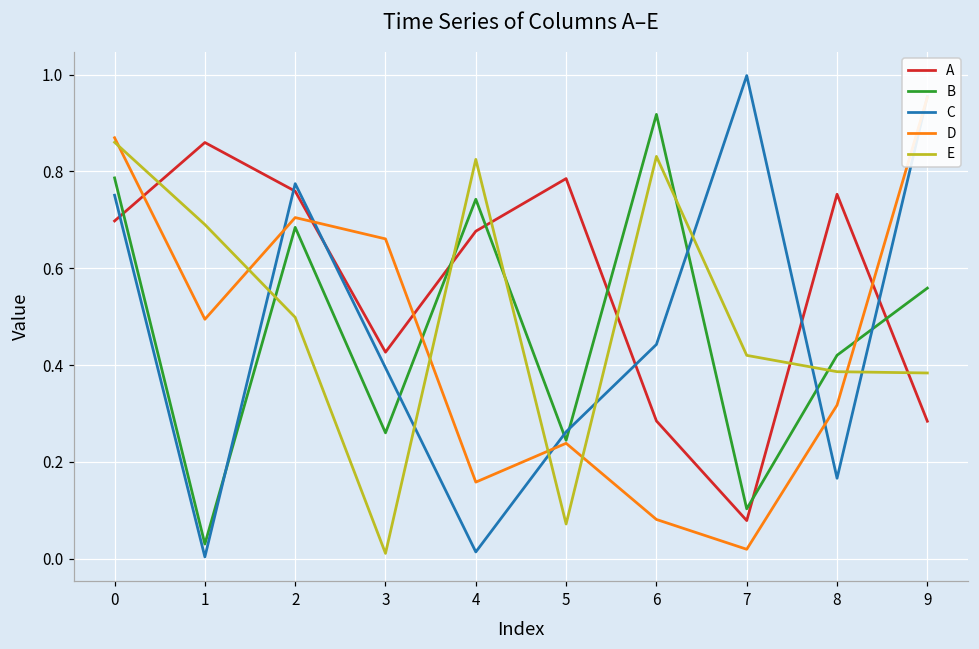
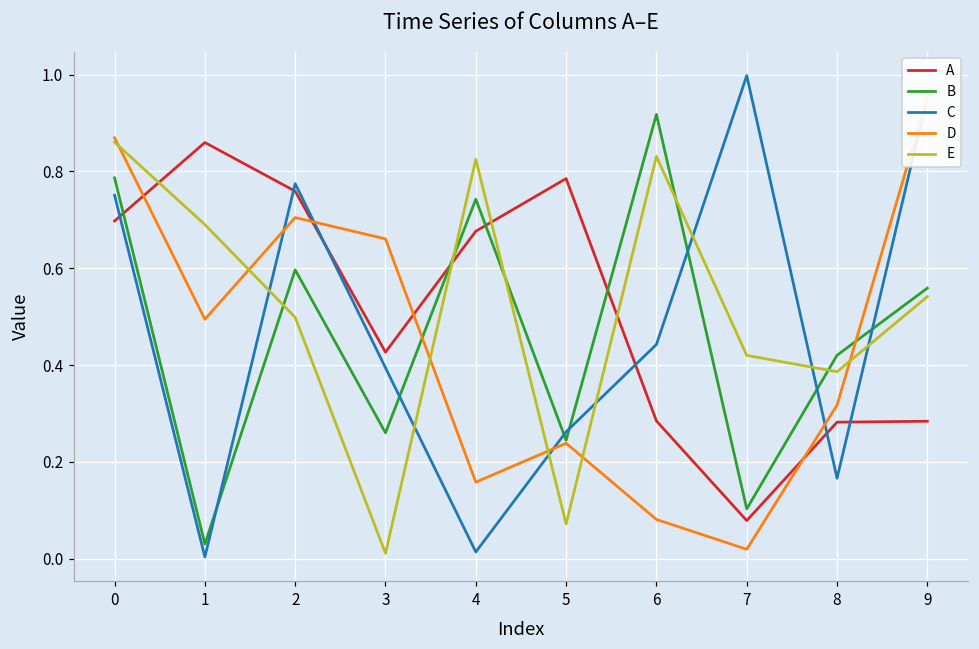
  {
    "A": {
      "0": 0.70,
      "1": 0.86,
      "2": 0.76,
      "3": 0.43,
      "4": 0.68,
      "5": 0.79,
      "6": 0.28,
      "7": 0.08,
-     "8": 0.75,
+     "8": 0.28,
      "9": 0.28
    },
    "B": {
      "0": 0.79,
      "1": 0.03,
-     "2": 0.68,
+     "2": 0.60,
      "3": 0.26,
      "4": 0.74,
      "5": 0.24,
      "6": 0.92,
      "7": 0.10,
      "8": 0.42,
      "9": 0.56
    },
    "C": {
      "0": 0.75,
      "1": 0.00,
      "2": 0.77,
      "3": 0.39,
      "4": 0.01,
      "5": 0.26,
      "6": 0.44,
      "7": 1.00,
      "8": 0.17
    },
    "D": {
      "0": 0.87,
      "1": 0.49,
      "2": 0.70,
      "3": 0.66,
      "4": 0.16,
      "5": 0.24,
      "6": 0.08,
      "7": 0.02,
      "8": 0.32
    },
    "E": {
      "0": 0.86,
      "1": 0.69,
      "2": 0.50,
      "3": 0.01,
      "4": 0.82,
      "5": 0.07,
      "6": 0.83,
      "7": 0.42,
      "8": 0.39,
-     "9": 0.38
+     "9": 0.54
    }
  }
